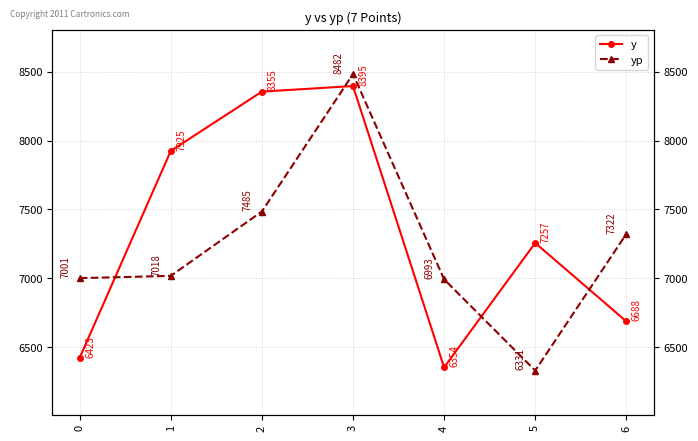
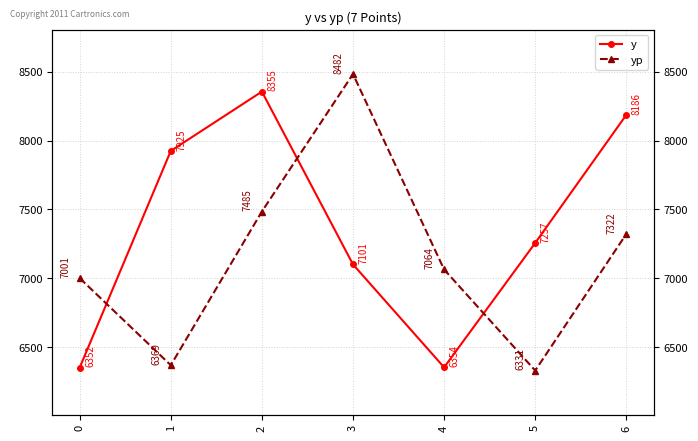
  {
    "y": {
-     "0": 6423,
+     "0": 6352,
      "1": 7925,
      "2": 8355,
-     "3": 8395,
+     "3": 7101,
      "4": 6354,
      "5": 7257,
-     "6": 6688
+     "6": 8186
    },
    "yp": {
      "0": 7001,
-     "1": 7018,
+     "1": 6369,
      "2": 7485,
      "3": 8482,
-     "4": 6993,
+     "4": 7064,
      "5": 6331,
      "6": 7322
    }
  }
